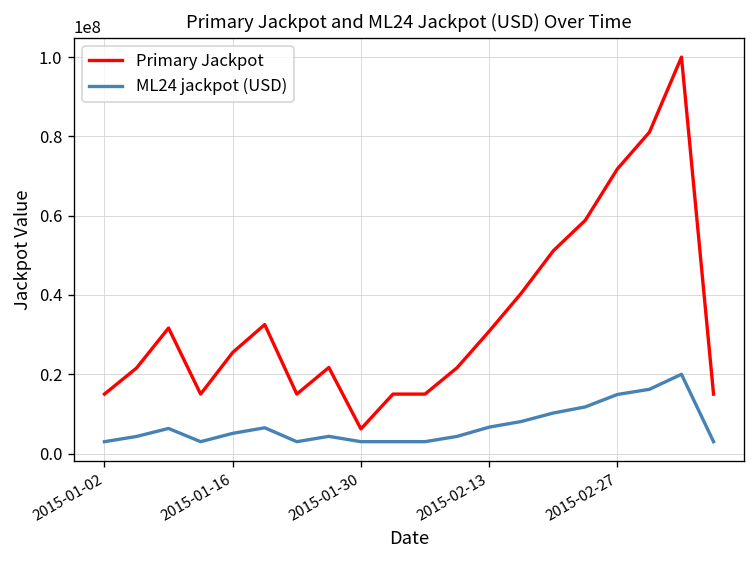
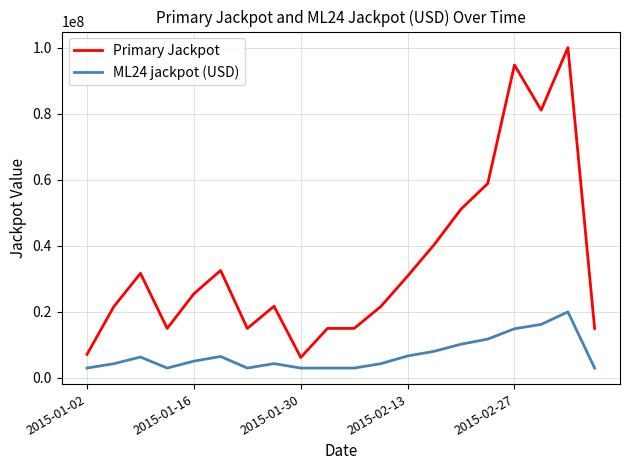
  {
    "Primary Jackpot": {
-     "2015-01-02": 15000000,
+     "2015-01-02": 7000000,
      "2015-01-16": 25000000,
      "2015-01-30": 6000000,
      "2015-02-13": 31000000,
-     "2015-02-27": 72000000
+     "2015-02-27": 95000000
    },
    "ML24 jackpot (USD)": {
      "2015-01-02": 3000000,
      "2015-01-16": 5000000,
      "2015-01-30": 3000000,
      "2015-02-13": 7000000,
      "2015-02-27": 15000000
    }
  }
